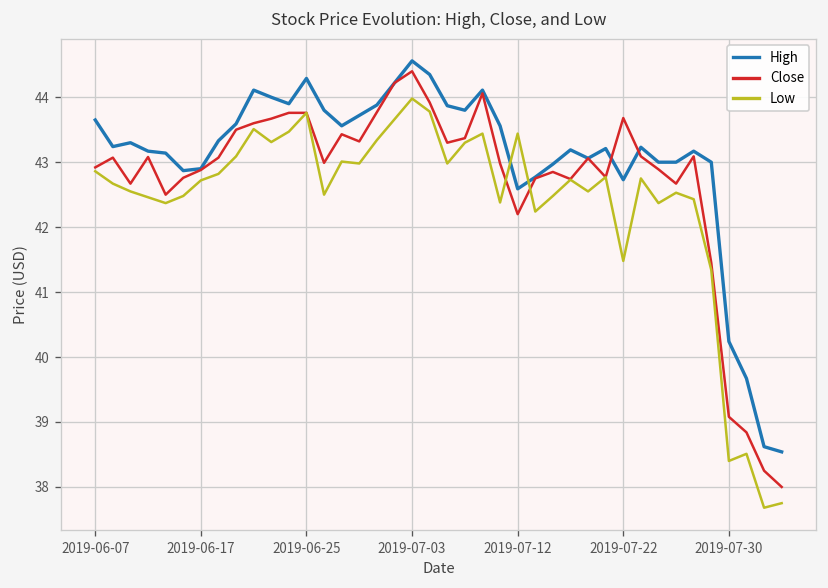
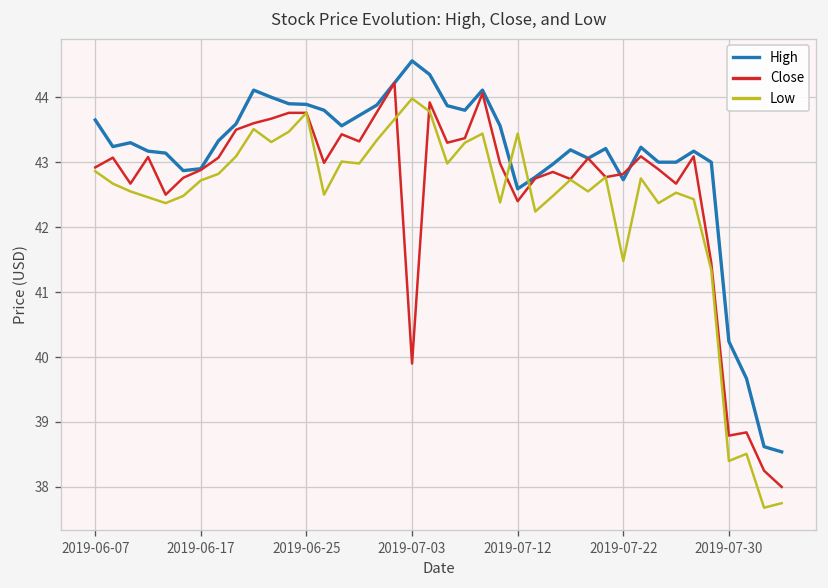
  {
    "High": {
      "2019-06-07": 43.7,
-     "2019-06-25": 44.3,
+     "2019-06-25": 43.9,
      "2019-07-03": 44.6,
      "2019-07-12": 42.6,
      "2019-07-22": 42.7,
      "2019-07-30": 40.2
    },
    "Close": {
      "2019-06-07": 42.9,
-     "2019-07-03": 44.4,
-     "2019-07-12": 42.2,
-     "2019-07-22": 43.7,
-     "2019-07-30": 39.1
+     "2019-07-03": 39.9,
+     "2019-07-12": 42.4,
+     "2019-07-22": 42.8,
+     "2019-07-30": 38.8
    },
    "Low": {
      "2019-06-07": 42.9,
      "2019-06-17": 42.7,
      "2019-07-03": 44.0,
      "2019-07-12": 43.4,
      "2019-07-22": 41.5,
      "2019-07-30": 38.4
    }
  }
